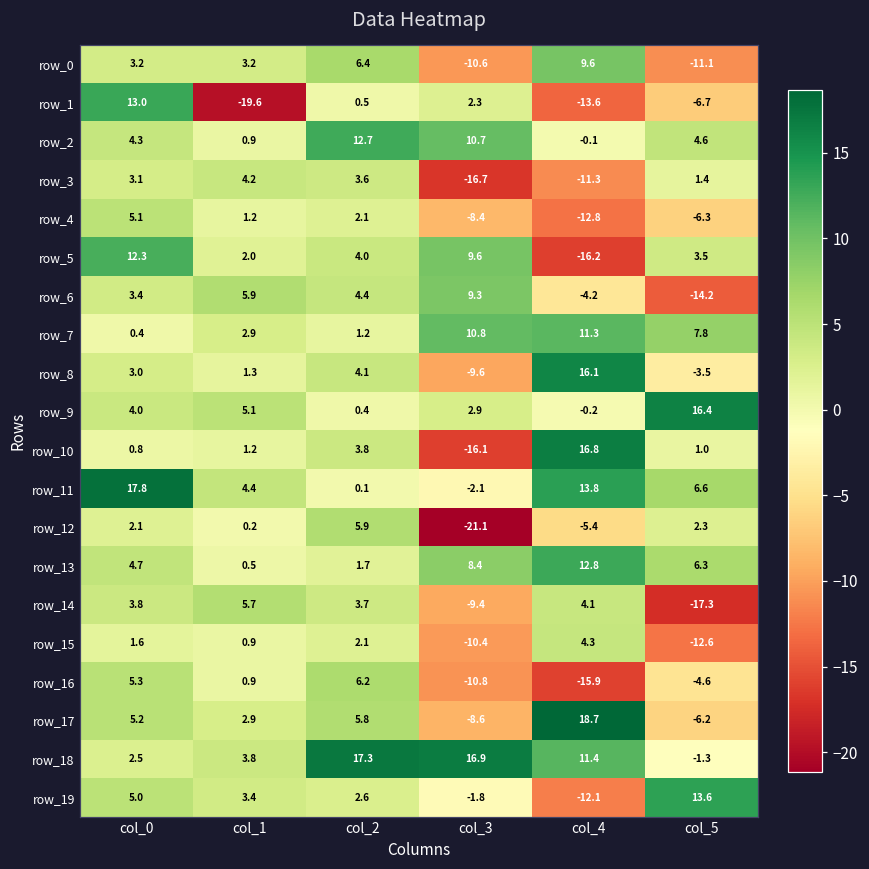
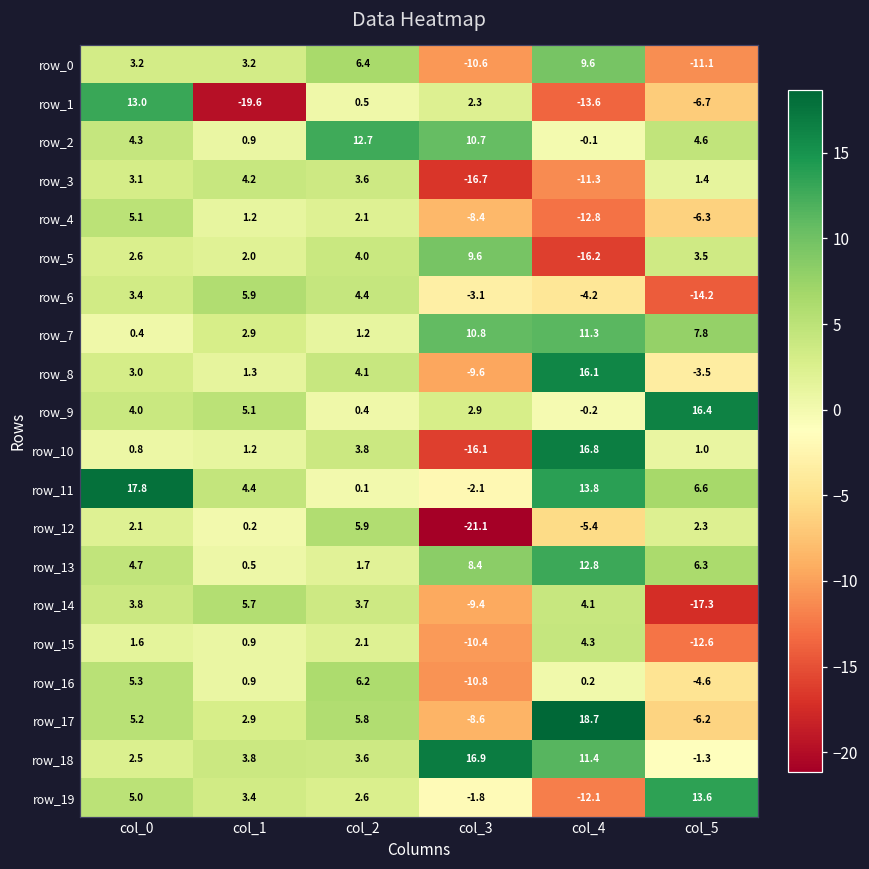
  {
    "row_0": {
      "col_0": 3.2,
      "col_1": 3.2,
      "col_2": 6.4,
      "col_3": -10.6,
      "col_4": 9.6,
      "col_5": -11.1
    },
    "row_1": {
      "col_0": 13.0,
      "col_1": -19.6,
      "col_2": 0.5,
      "col_3": 2.3,
      "col_4": -13.6,
      "col_5": -6.7
    },
    "row_2": {
      "col_0": 4.3,
      "col_1": 0.9,
      "col_2": 12.7,
      "col_3": 10.7,
      "col_4": -0.1,
      "col_5": 4.6
    },
    "row_3": {
      "col_0": 3.1,
      "col_1": 4.2,
      "col_2": 3.6,
      "col_3": -16.7,
      "col_4": -11.3,
      "col_5": 1.4
    },
    "row_4": {
      "col_0": 5.1,
      "col_1": 1.2,
      "col_2": 2.1,
      "col_3": -8.4,
      "col_4": -12.8,
      "col_5": -6.3
    },
    "row_5": {
-     "col_0": 12.3,
+     "col_0": 2.6,
      "col_1": 2.0,
      "col_2": 4.0,
      "col_3": 9.6,
      "col_4": -16.2,
      "col_5": 3.5
    },
    "row_6": {
      "col_0": 3.4,
      "col_1": 5.9,
      "col_2": 4.4,
-     "col_3": 9.3,
+     "col_3": -3.1,
      "col_4": -4.2,
      "col_5": -14.2
    },
    "row_7": {
      "col_0": 0.4,
      "col_1": 2.9,
      "col_2": 1.2,
      "col_3": 10.8,
      "col_4": 11.3,
      "col_5": 7.8
    },
    "row_8": {
      "col_0": 3.0,
      "col_1": 1.3,
      "col_2": 4.1,
      "col_3": -9.6,
      "col_4": 16.1,
      "col_5": -3.5
    },
    "row_9": {
      "col_0": 4.0,
      "col_1": 5.1,
      "col_2": 0.4,
      "col_3": 2.9,
      "col_4": -0.2,
      "col_5": 16.4
    },
    "row_10": {
      "col_0": 0.8,
      "col_1": 1.2,
      "col_2": 3.8,
      "col_3": -16.1,
      "col_4": 16.8,
      "col_5": 1.0
    },
    "row_11": {
      "col_0": 17.8,
      "col_1": 4.4,
      "col_2": 0.1,
      "col_3": -2.1,
      "col_4": 13.8,
      "col_5": 6.6
    },
    "row_12": {
      "col_0": 2.1,
      "col_1": 0.2,
      "col_2": 5.9,
      "col_3": -21.1,
      "col_4": -5.4,
      "col_5": 2.3
    },
    "row_13": {
      "col_0": 4.7,
      "col_1": 0.5,
      "col_2": 1.7,
      "col_3": 8.4,
      "col_4": 12.8,
      "col_5": 6.3
    },
    "row_14": {
      "col_0": 3.8,
      "col_1": 5.7,
      "col_2": 3.7,
      "col_3": -9.4,
      "col_4": 4.1,
      "col_5": -17.3
    },
    "row_15": {
      "col_0": 1.6,
      "col_1": 0.9,
      "col_2": 2.1,
      "col_3": -10.4,
      "col_4": 4.3,
      "col_5": -12.6
    },
    "row_16": {
      "col_0": 5.3,
      "col_1": 0.9,
      "col_2": 6.2,
      "col_3": -10.8,
-     "col_4": -15.9,
+     "col_4": 0.2,
      "col_5": -4.6
    },
    "row_17": {
      "col_0": 5.2,
      "col_1": 2.9,
      "col_2": 5.8,
      "col_3": -8.6,
      "col_4": 18.7,
      "col_5": -6.2
    },
    "row_18": {
      "col_0": 2.5,
      "col_1": 3.8,
-     "col_2": 17.3,
+     "col_2": 3.6,
      "col_3": 16.9,
      "col_4": 11.4,
      "col_5": -1.3
    },
    "row_19": {
      "col_0": 5.0,
      "col_1": 3.4,
      "col_2": 2.6,
      "col_3": -1.8,
      "col_4": -12.1,
      "col_5": 13.6
    }
  }
